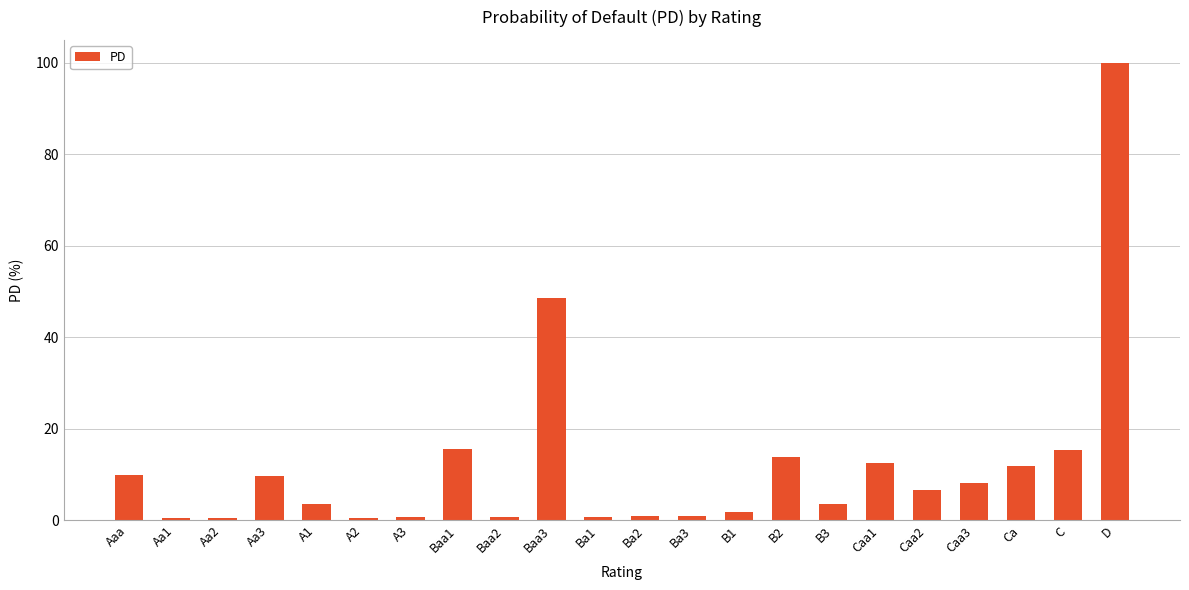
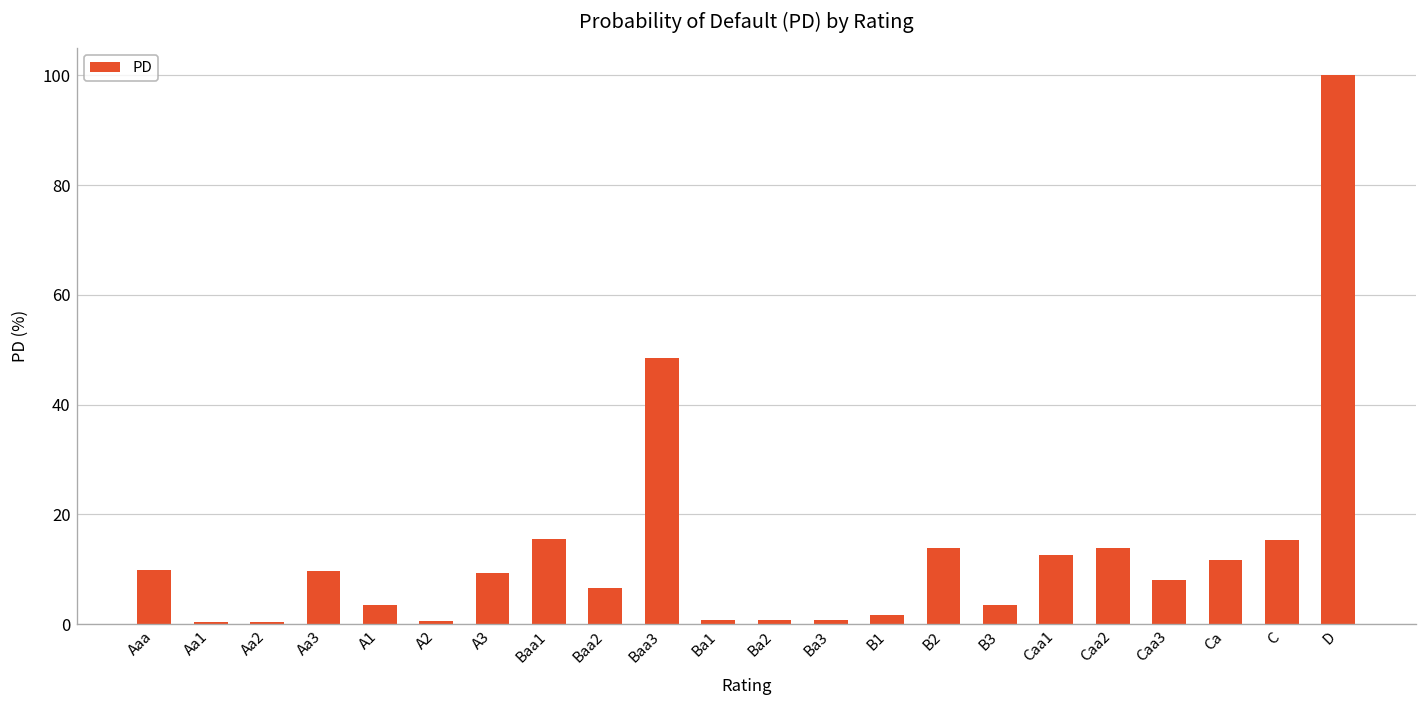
  {
    "Aaa": 10,
    "Aa3": 10,
    "A1": 4,
-   "A3": 1,
+   "A3": 9,
    "Baa1": 16,
-   "Baa2": 1,
+   "Baa2": 7,
    "Baa3": 49,
    "Ba1": 1,
    "Ba2": 1,
    "Ba3": 1,
    "B1": 2,
    "B2": 14,
    "B3": 3,
    "Caa1": 13,
-   "Caa2": 7,
+   "Caa2": 14,
    "Caa3": 8,
    "Ca": 12,
    "C": 15,
    "D": 100
  }
